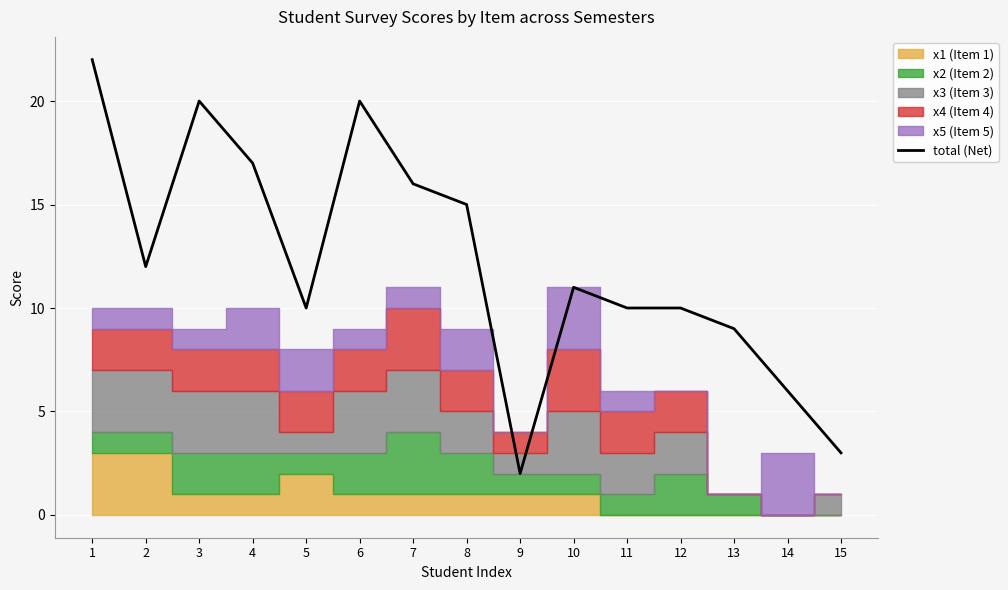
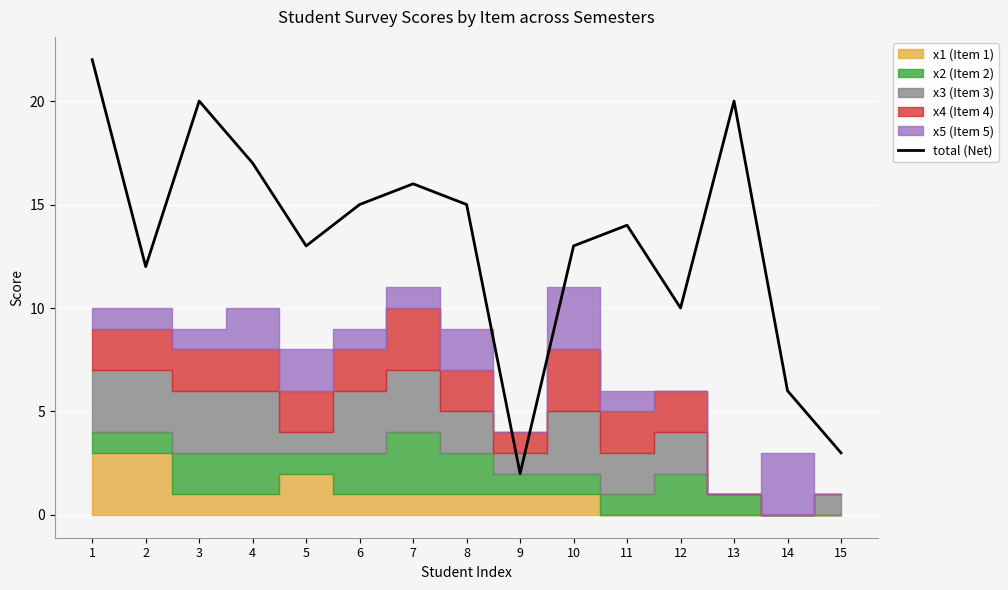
  {
    "total (Net)": {
      "1": 22,
      "2": 12,
      "3": 20,
      "4": 17,
-     "5": 10,
-     "6": 20,
+     "5": 13,
+     "6": 15,
      "7": 16,
      "8": 15,
      "9": 2,
-     "10": 11,
-     "11": 10,
+     "10": 13,
+     "11": 14,
      "12": 10,
-     "13": 9,
+     "13": 20,
      "14": 6,
      "15": 3
    }
  }
